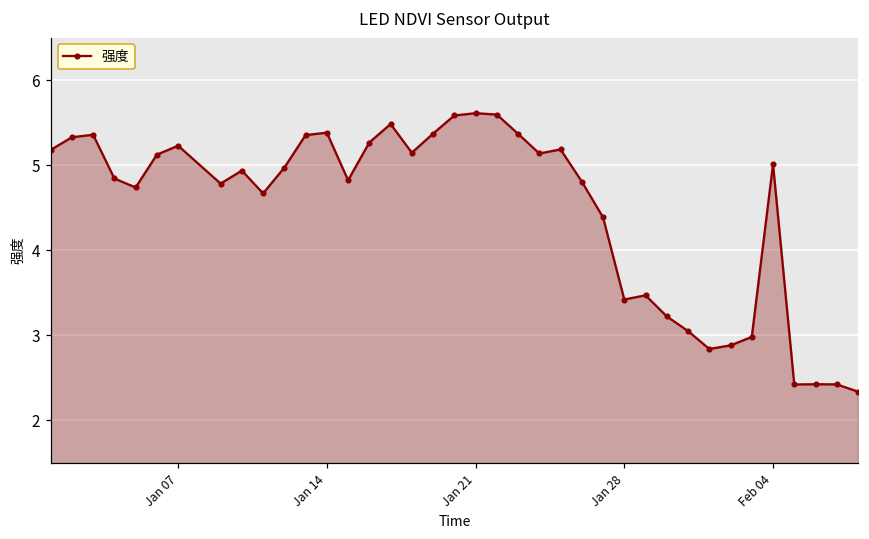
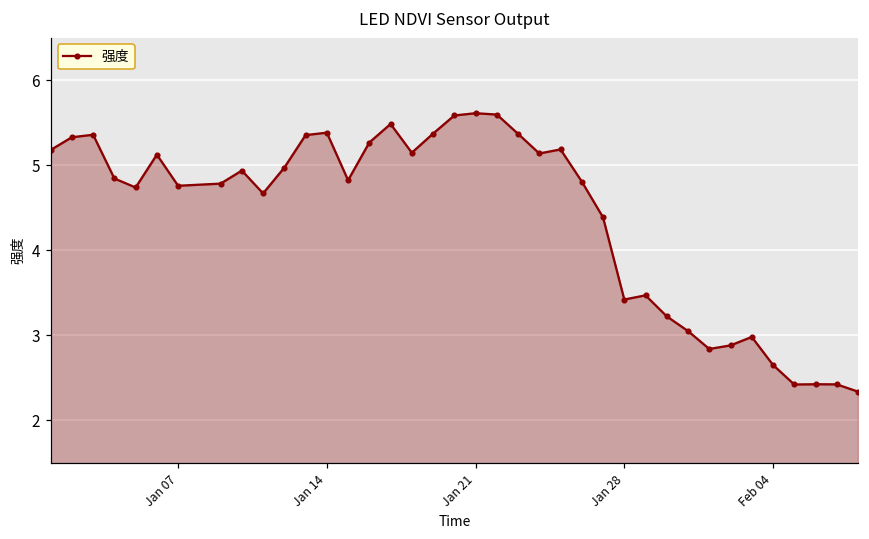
  {
-   "Jan 07": 5.2,
+   "Jan 07": 4.8,
    "Jan 14": 5.4,
    "Jan 21": 5.6,
    "Jan 28": 3.4,
-   "Feb 04": 5.0
+   "Feb 04": 2.6
  }
